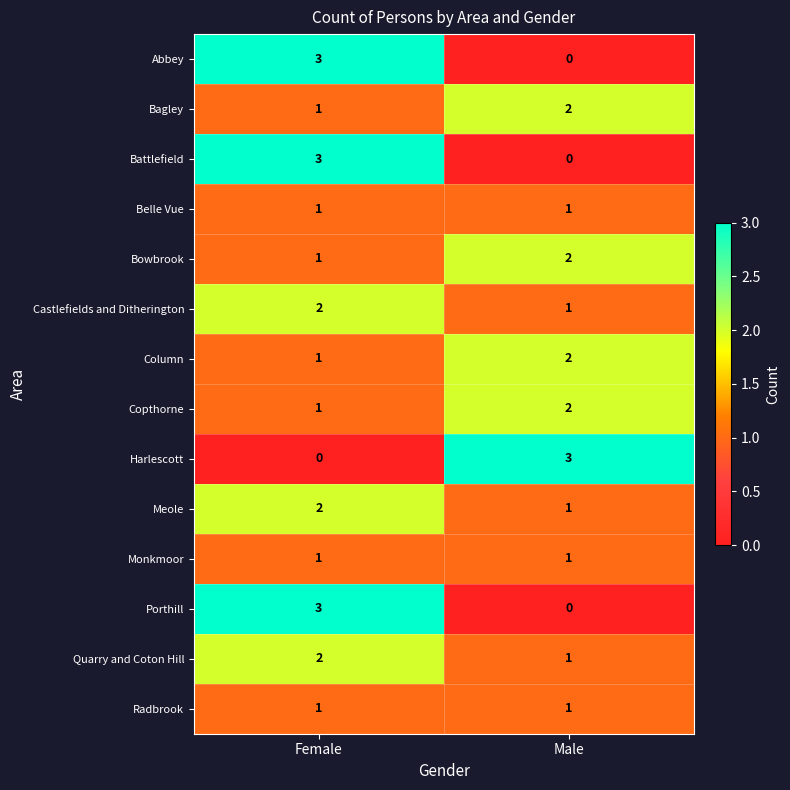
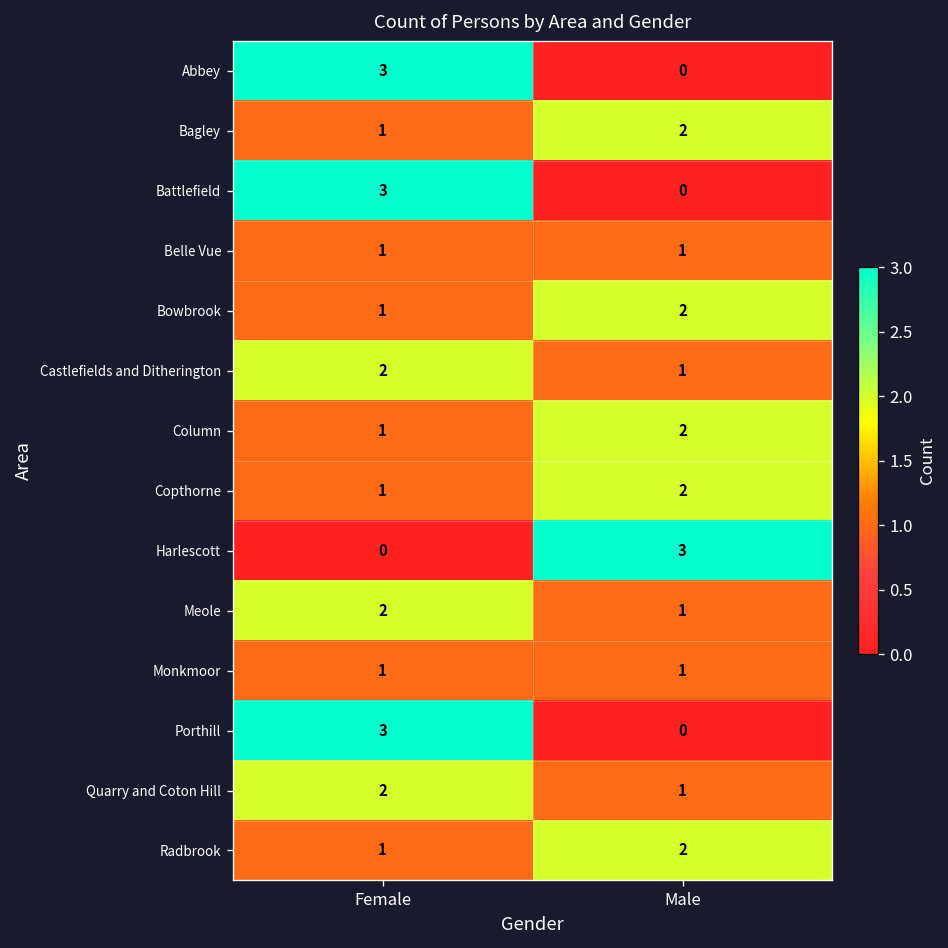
  {
    "Abbey": {
      "Female": 3,
      "Male": 0
    },
    "Bagley": {
      "Female": 1,
      "Male": 2
    },
    "Battlefield": {
      "Female": 3,
      "Male": 0
    },
    "Belle Vue": {
      "Female": 1,
      "Male": 1
    },
    "Bowbrook": {
      "Female": 1,
      "Male": 2
    },
    "Castlefields and Ditherington": {
      "Female": 2,
      "Male": 1
    },
    "Column": {
      "Female": 1,
      "Male": 2
    },
    "Copthorne": {
      "Female": 1,
      "Male": 2
    },
    "Harlescott": {
      "Female": 0,
      "Male": 3
    },
    "Meole": {
      "Female": 2,
      "Male": 1
    },
    "Monkmoor": {
      "Female": 1,
      "Male": 1
    },
    "Porthill": {
      "Female": 3,
      "Male": 0
    },
    "Quarry and Coton Hill": {
      "Female": 2,
      "Male": 1
    },
    "Radbrook": {
      "Female": 1,
-     "Male": 1
+     "Male": 2
    }
  }
